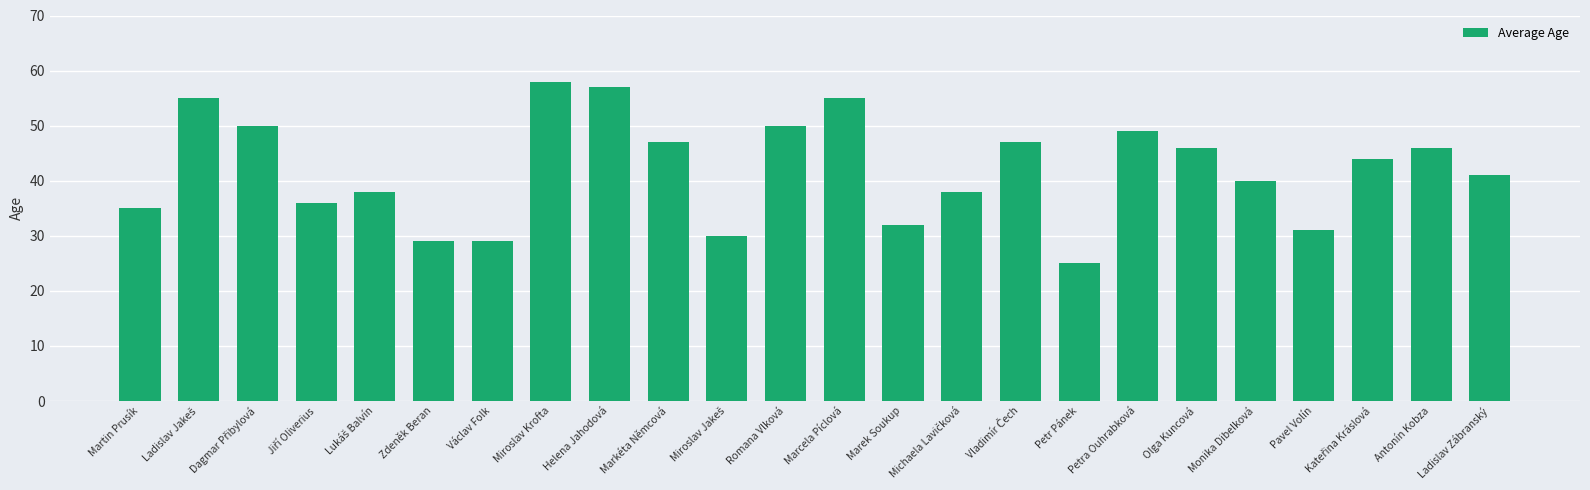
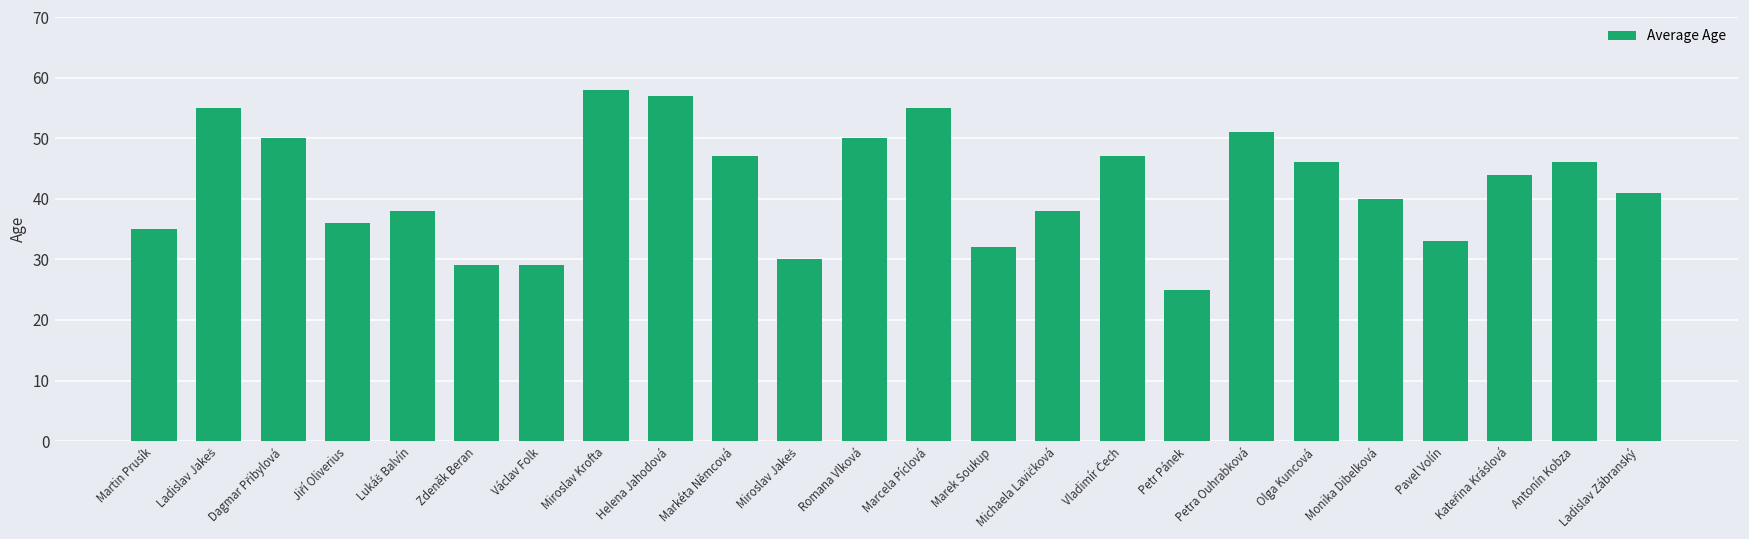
  {
    "Martin Prusík": 35,
    "Ladislav Jakeš": 55,
    "Dagmar Přibylová": 50,
    "Jiří Oliverius": 36,
    "Lukáš Balvín": 38,
    "Zdeněk Beran": 29,
    "Václav Folk": 29,
    "Miroslav Krofta": 58,
    "Helena Jahodová": 57,
    "Markéta Němcová": 47,
    "Miroslav Jakeš": 30,
    "Romana Vlková": 50,
    "Marcela Píclová": 55,
    "Marek Soukup": 32,
    "Michaela Lavičková": 38,
    "Vladimír Čech": 47,
    "Petr Pánek": 25,
-   "Petra Ouhrabková": 49,
+   "Petra Ouhrabková": 51,
    "Olga Kuncová": 46,
    "Monika Dibelková": 40,
-   "Pavel Volín": 31,
+   "Pavel Volín": 33,
    "Kateřina Kráslová": 44,
    "Antonín Kobza": 46,
    "Ladislav Zábranský": 41
  }
